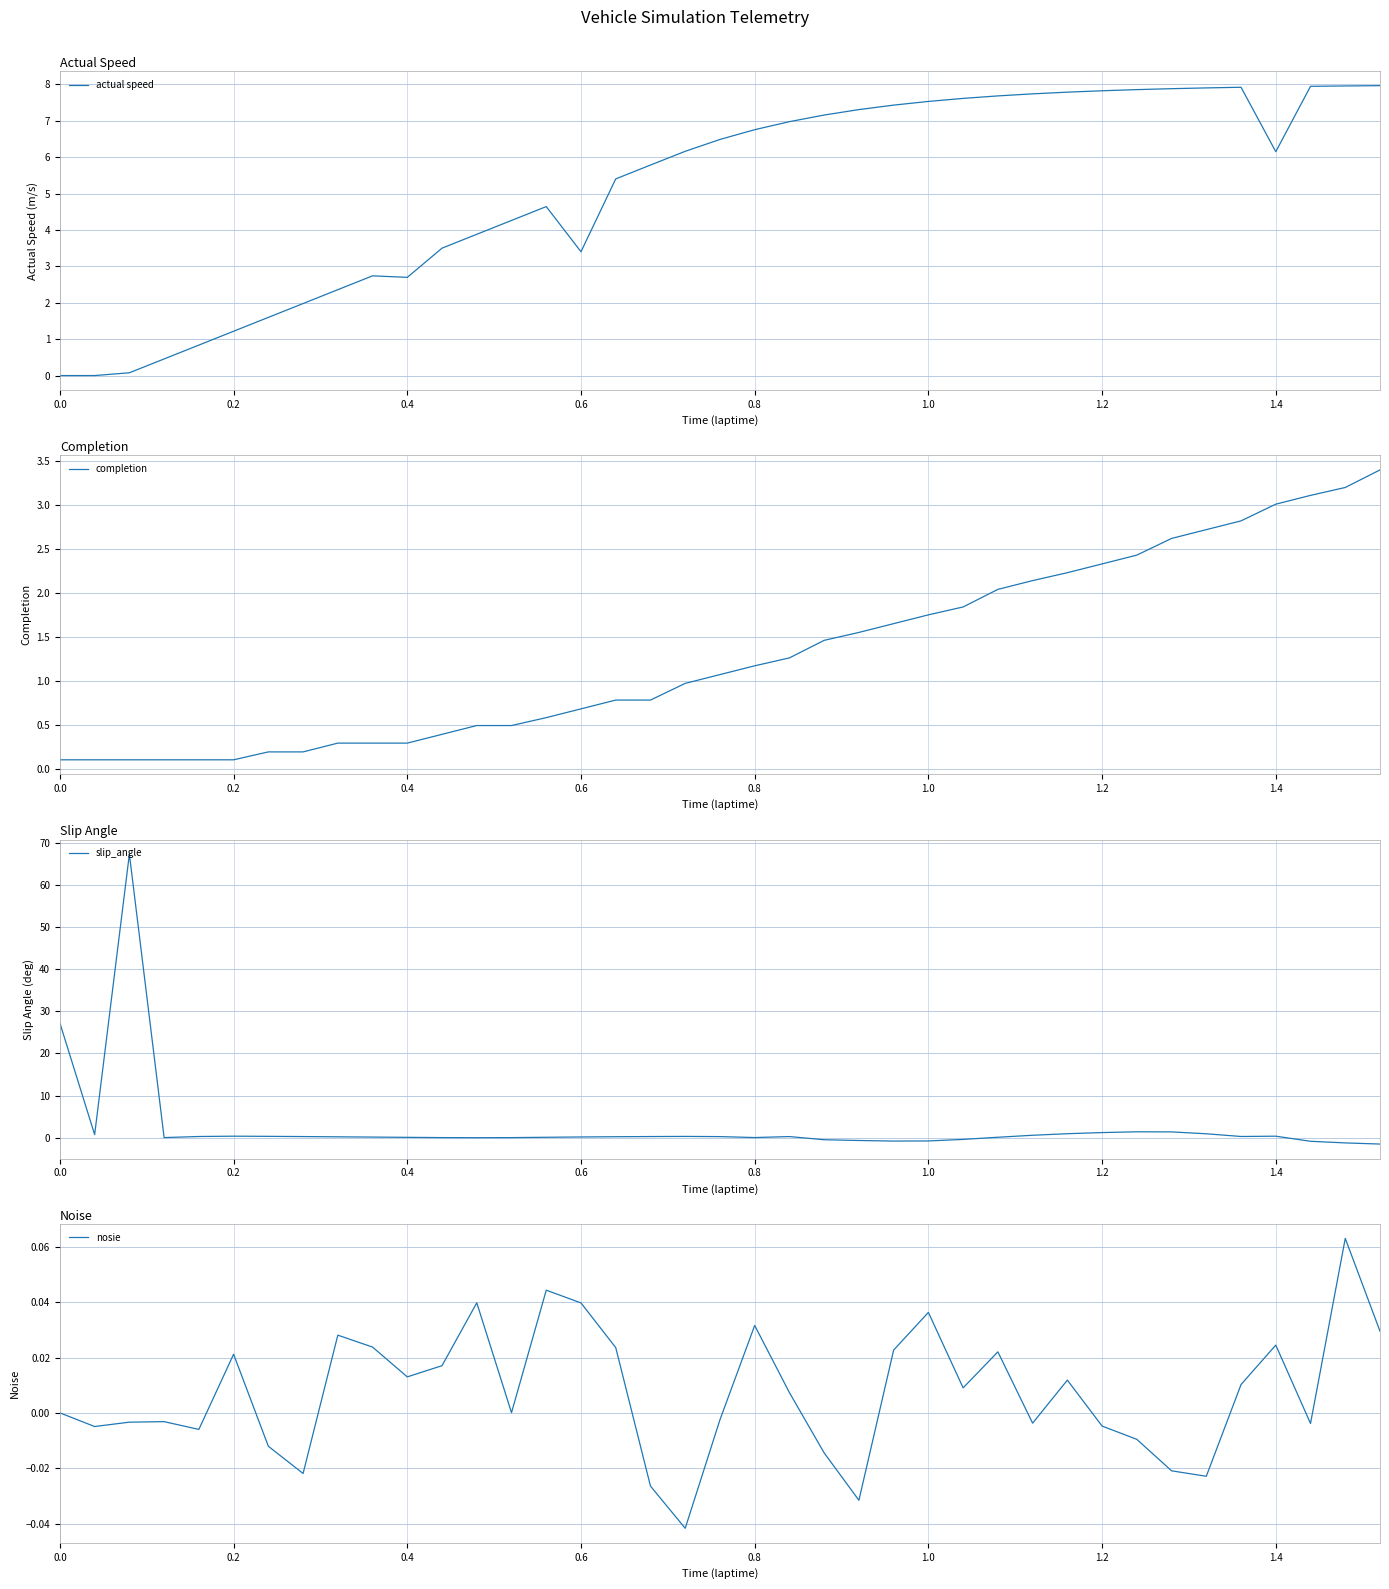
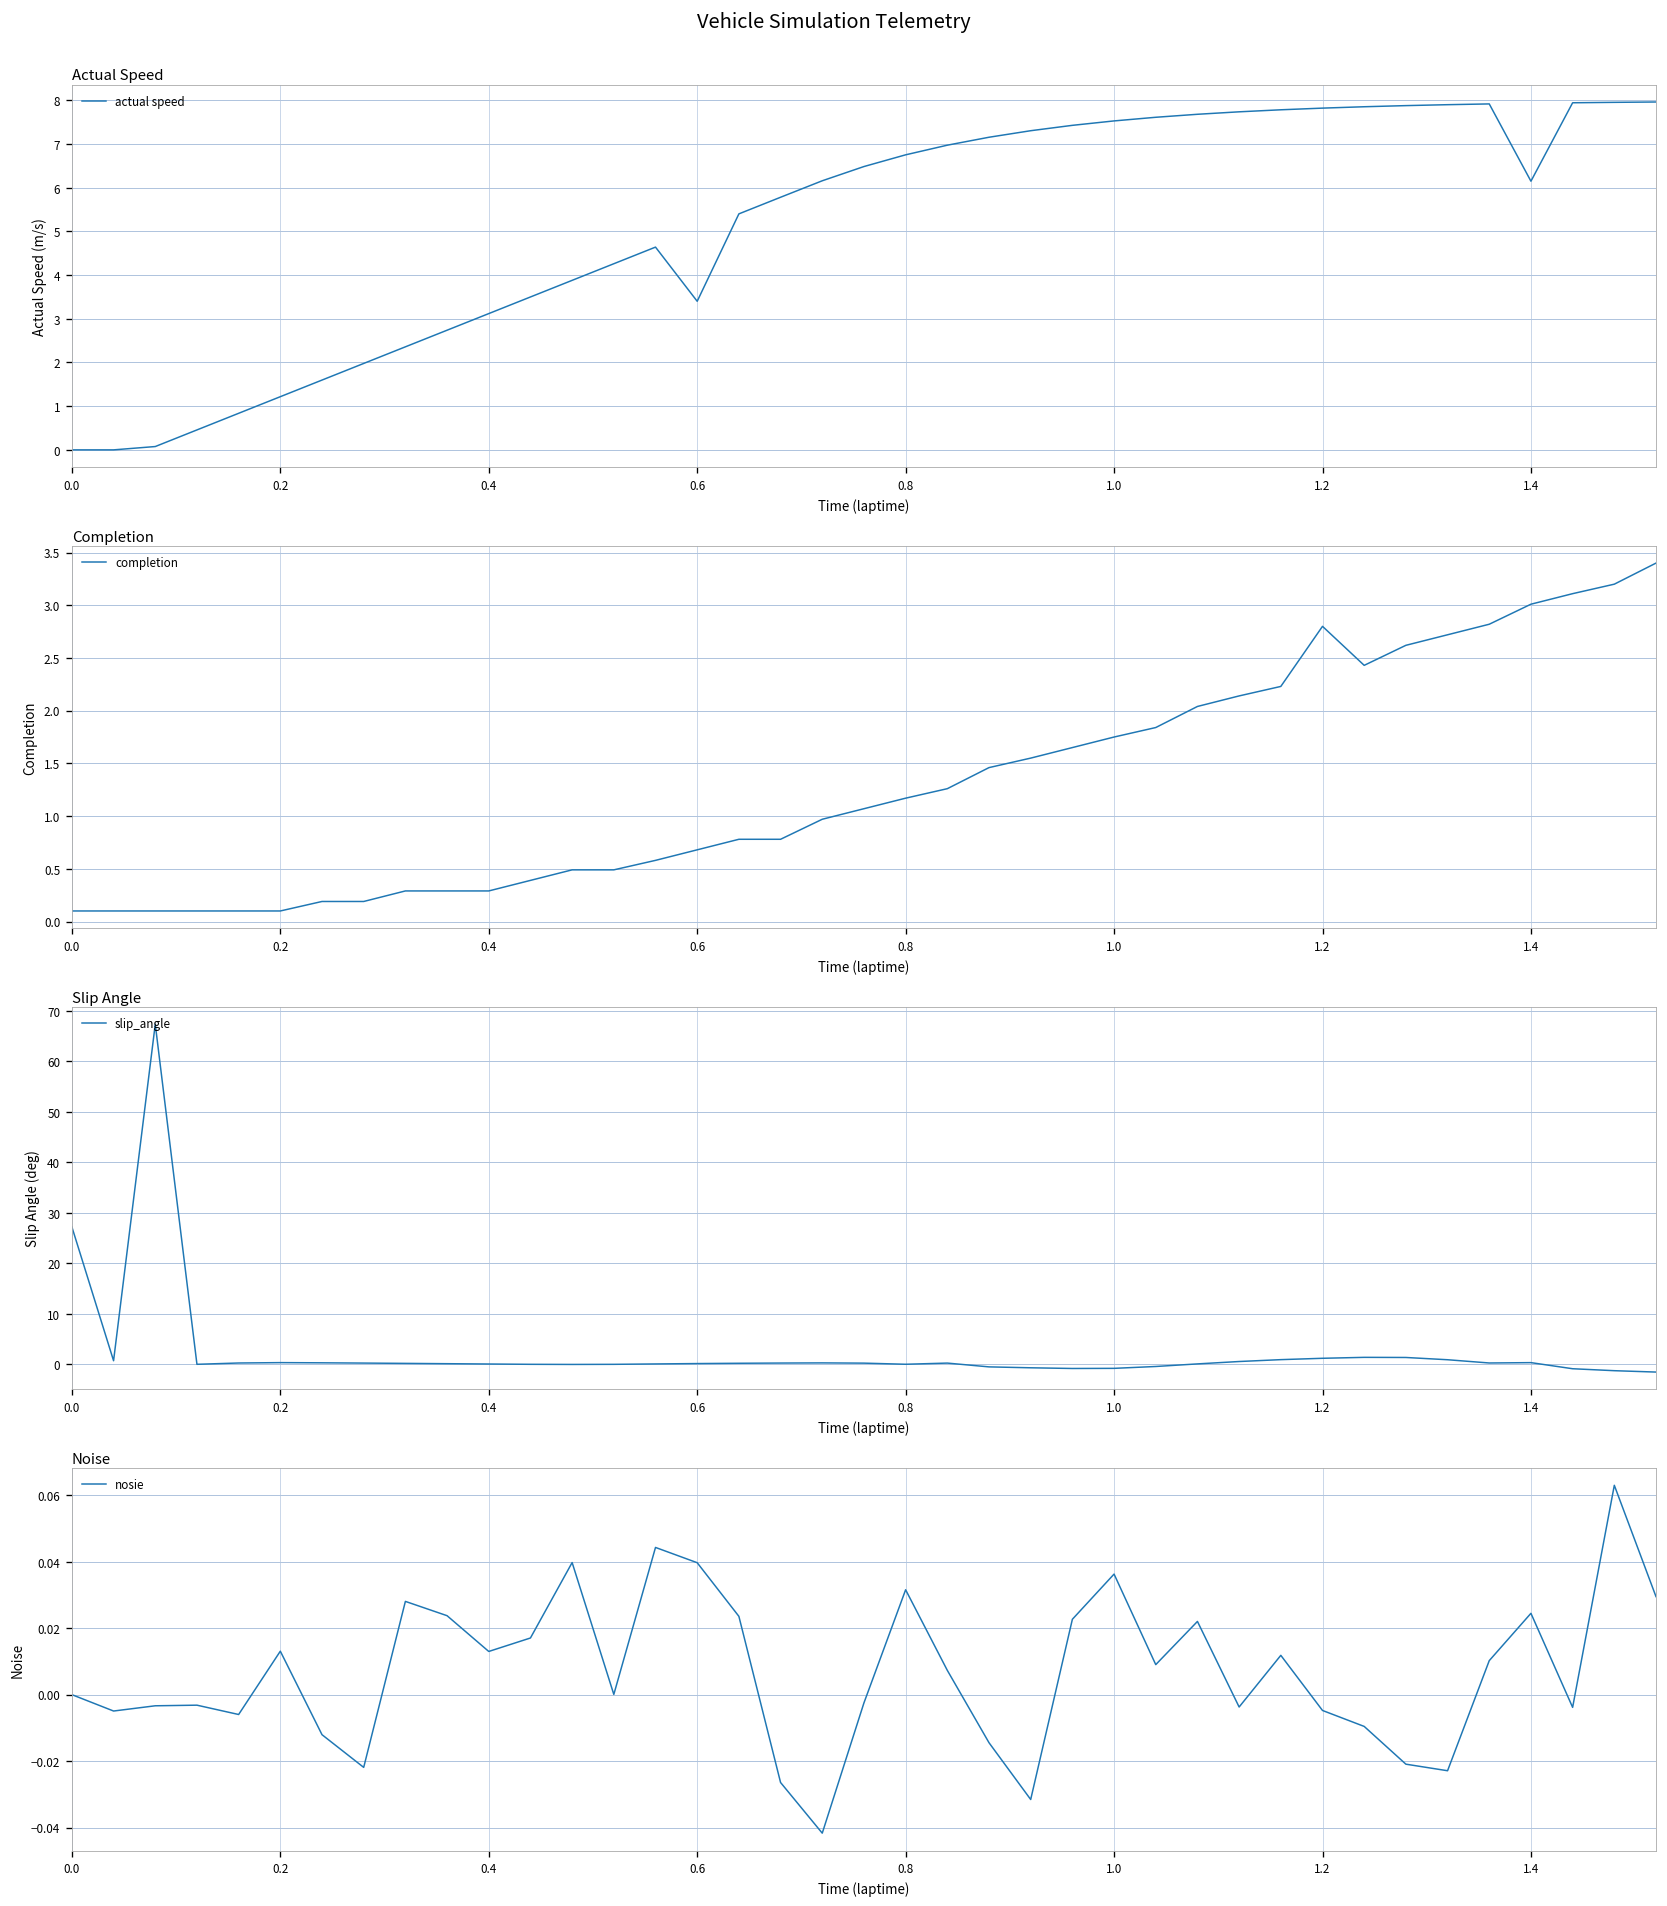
  {
    "Actual Speed": {
      "0.0": 0.0,
      "0.2": 1.2,
-     "0.4": 2.7,
+     "0.4": 3.1,
      "0.6": 3.4,
      "0.8": 6.8,
      "1.0": 7.5,
      "1.2": 7.8,
      "1.4": 6.1
    },
    "Completion": {
      "0.0": 0.1,
      "0.2": 0.1,
      "0.4": 0.3,
      "0.6": 0.7,
      "0.8": 1.2,
      "1.0": 1.8,
-     "1.2": 2.3,
+     "1.2": 2.8,
      "1.4": 3.0
    },
    "Slip Angle": {
      "0.0": 27,
      "0.2": 0,
      "0.4": 0,
      "0.6": 0,
      "0.8": 0,
      "1.0": -1,
      "1.2": 1,
      "1.4": 0
    },
    "Noise": {
      "0.0": 0.000,
-     "0.2": 0.021,
+     "0.2": 0.013,
      "0.4": 0.013,
      "0.6": 0.040,
      "0.8": 0.032,
      "1.0": 0.036,
      "1.2": -0.005,
      "1.4": 0.024
    }
  }
